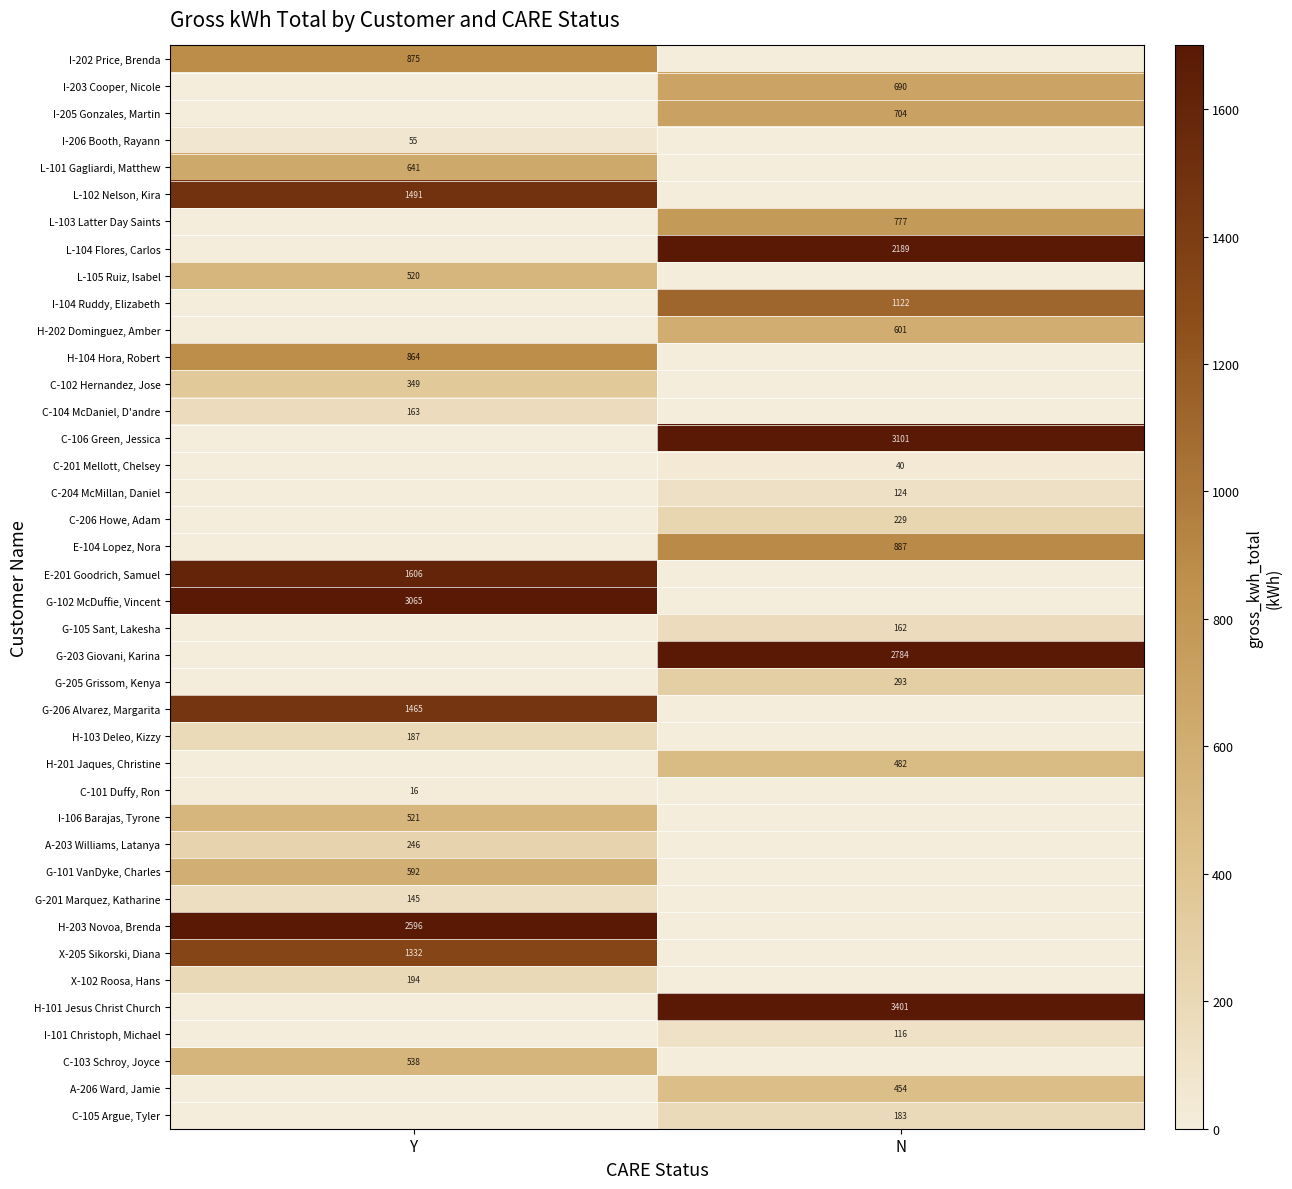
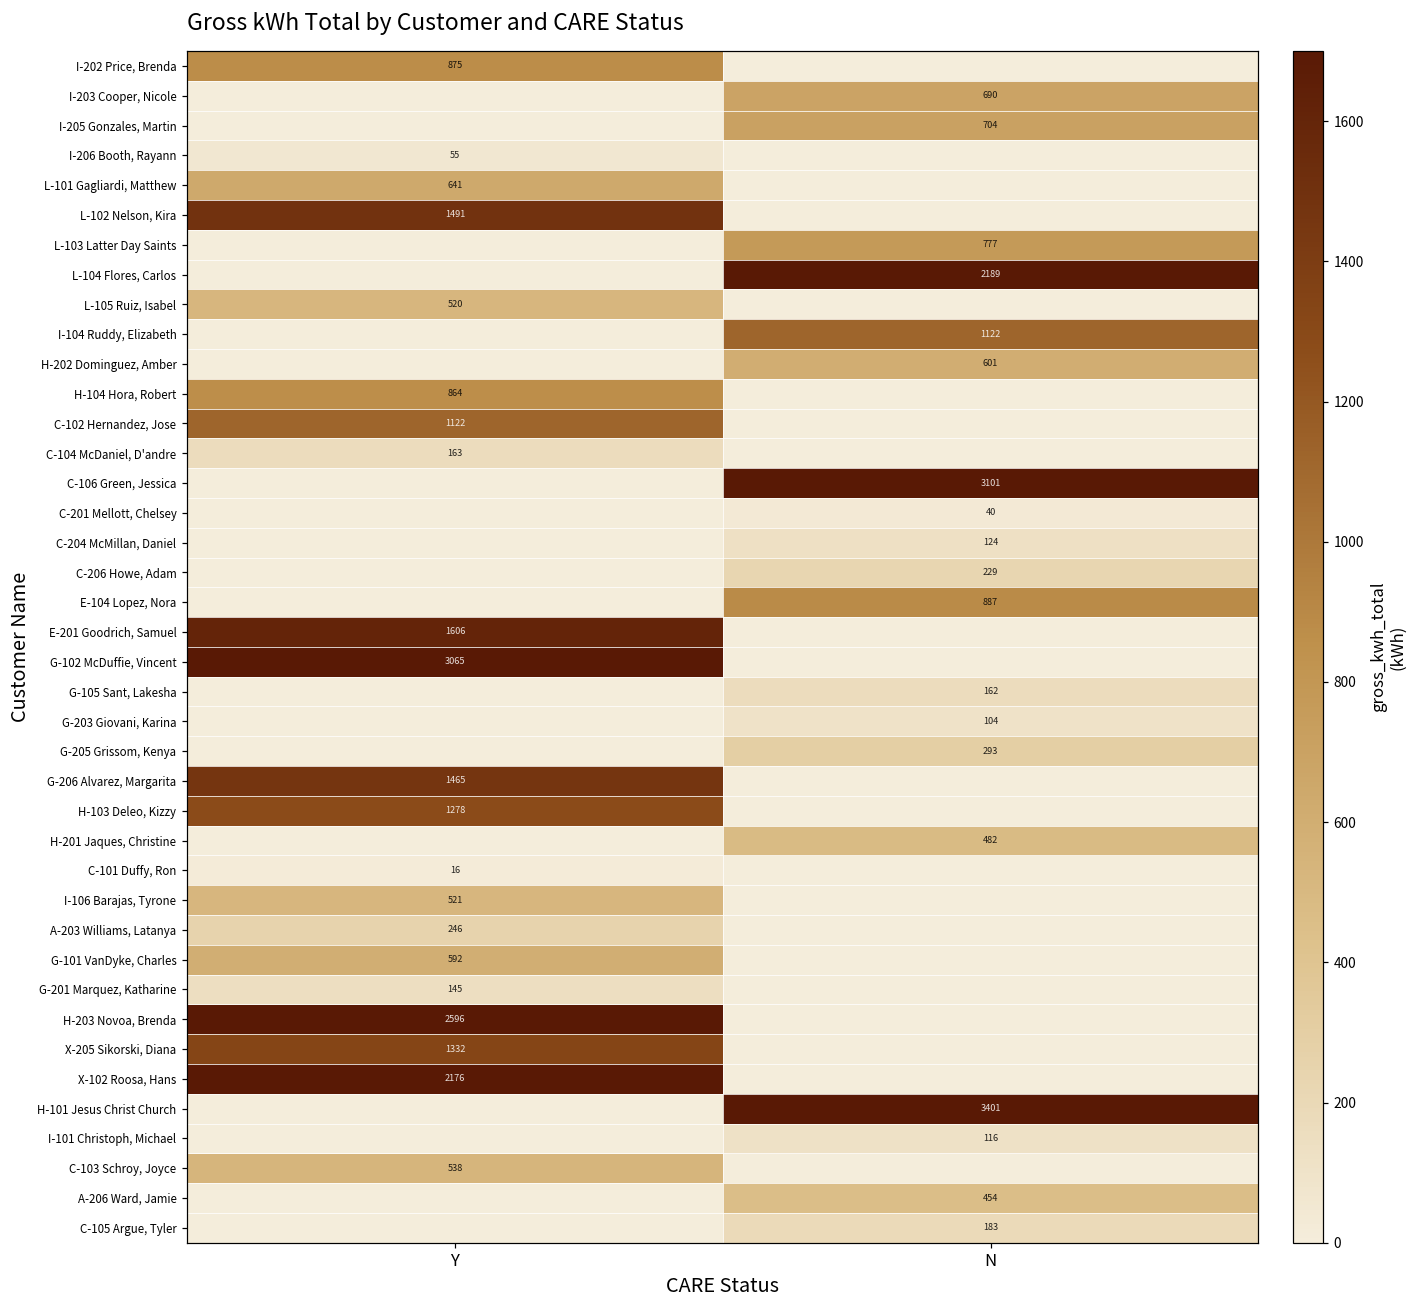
  {
    "I-202 Price, Brenda": {
      "Y": 875
    },
    "I-203 Cooper, Nicole": {
      "N": 690
    },
    "I-205 Gonzales, Martin": {
      "N": 704
    },
    "I-206 Booth, Rayann": {
      "Y": 55
    },
    "L-101 Gagliardi, Matthew": {
      "Y": 641
    },
    "L-102 Nelson, Kira": {
      "Y": 1491
    },
    "L-103 Latter Day Saints": {
      "N": 777
    },
    "L-104 Flores, Carlos": {
      "N": 2189
    },
    "L-105 Ruiz, Isabel": {
      "Y": 520
    },
    "I-104 Ruddy, Elizabeth": {
      "N": 1122
    },
    "H-202 Dominguez, Amber": {
      "N": 601
    },
    "H-104 Hora, Robert": {
      "Y": 864
    },
    "C-102 Hernandez, Jose": {
-     "Y": 349
+     "Y": 1122
    },
    "C-104 McDaniel, D'andre": {
      "Y": 163
    },
    "C-106 Green, Jessica": {
      "N": 3101
    },
    "C-201 Mellott, Chelsey": {
      "N": 40
    },
    "C-204 McMillan, Daniel": {
      "N": 124
    },
    "C-206 Howe, Adam": {
      "N": 229
    },
    "E-104 Lopez, Nora": {
      "N": 887
    },
    "E-201 Goodrich, Samuel": {
      "Y": 1606
    },
    "G-102 McDuffie, Vincent": {
      "Y": 3065
    },
    "G-105 Sant, Lakesha": {
      "N": 162
    },
    "G-203 Giovani, Karina": {
-     "N": 2784
+     "N": 104
    },
    "G-205 Grissom, Kenya": {
      "N": 293
    },
    "G-206 Alvarez, Margarita": {
      "Y": 1465
    },
    "H-103 Deleo, Kizzy": {
-     "Y": 187
+     "Y": 1278
    },
    "H-201 Jaques, Christine": {
      "N": 482
    },
    "C-101 Duffy, Ron": {
      "Y": 16
    },
    "I-106 Barajas, Tyrone": {
      "Y": 521
    },
    "A-203 Williams, Latanya": {
      "Y": 246
    },
    "G-101 VanDyke, Charles": {
      "Y": 592
    },
    "G-201 Marquez, Katharine": {
      "Y": 145
    },
    "H-203 Novoa, Brenda": {
      "Y": 2596
    },
    "X-205 Sikorski, Diana": {
      "Y": 1332
    },
    "X-102 Roosa, Hans": {
-     "Y": 194
+     "Y": 2176
    },
    "H-101 Jesus Christ Church": {
      "N": 3401
    },
    "I-101 Christoph, Michael": {
      "N": 116
    },
    "C-103 Schroy, Joyce": {
      "Y": 538
    },
    "A-206 Ward, Jamie": {
      "N": 454
    },
    "C-105 Argue, Tyler": {
      "N": 183
    }
  }
